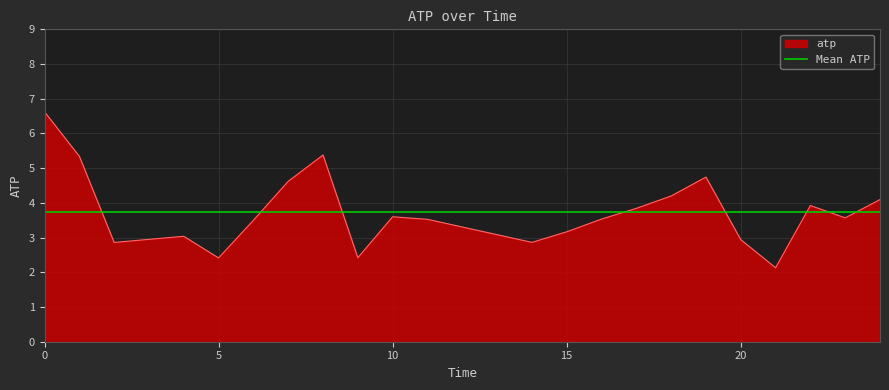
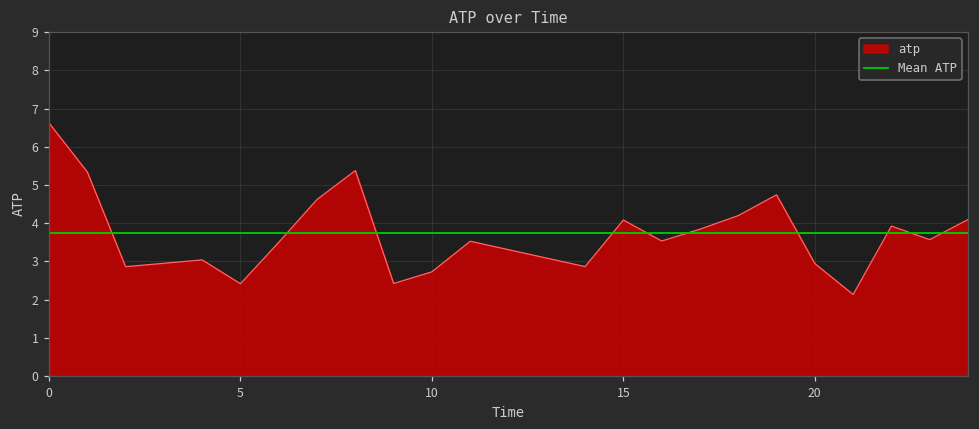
  {
    "0": 6.6,
    "5": 2.4,
-   "10": 3.6,
-   "15": 3.2,
+   "10": 2.7,
+   "15": 4.1,
    "20": 2.9
  }
